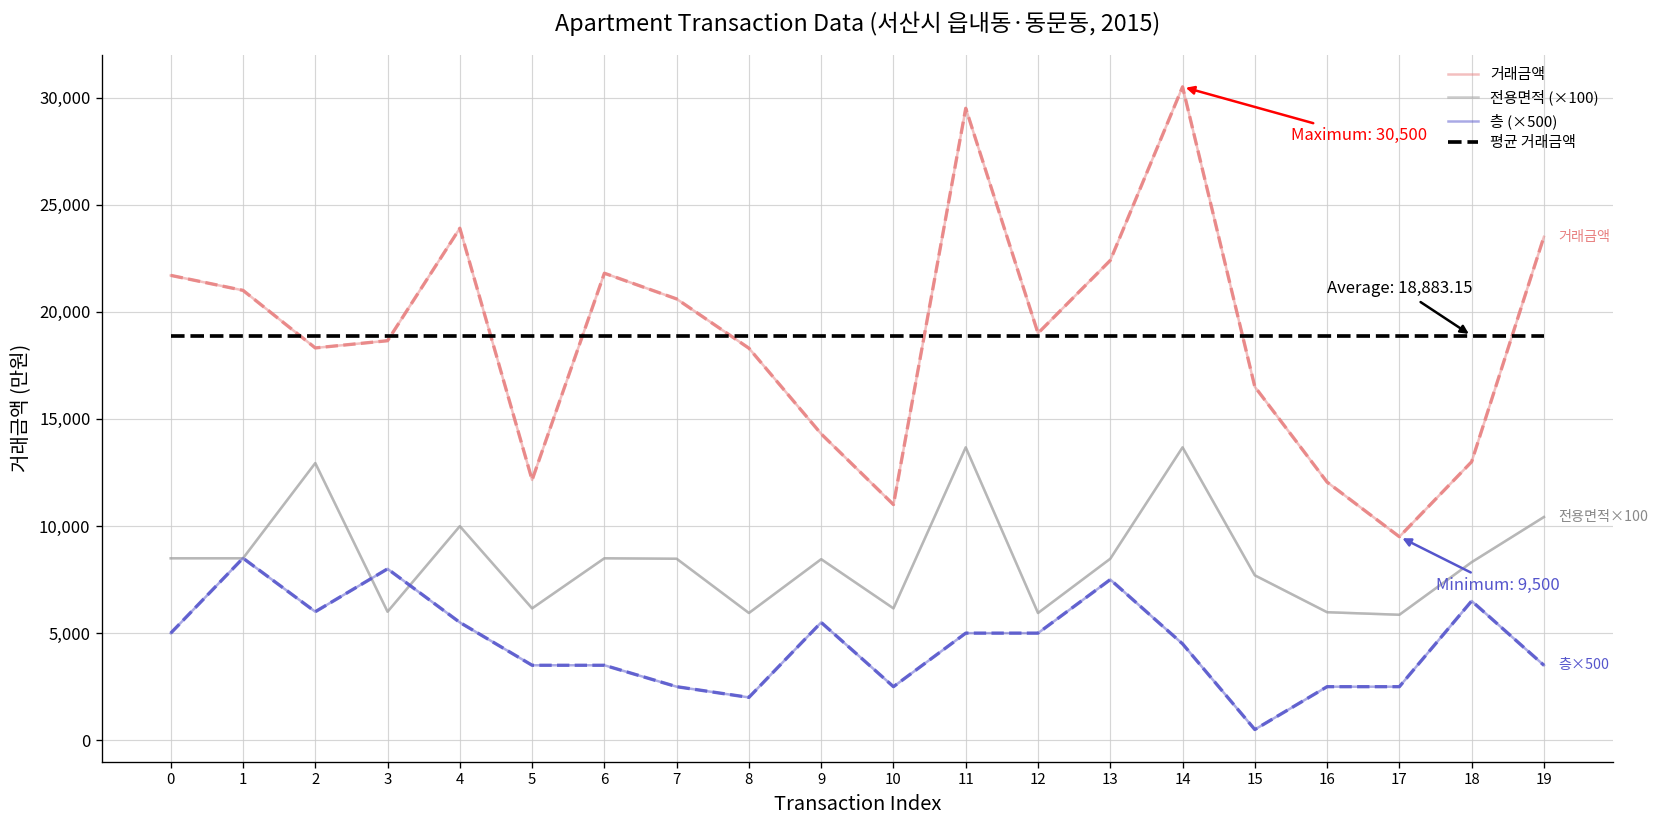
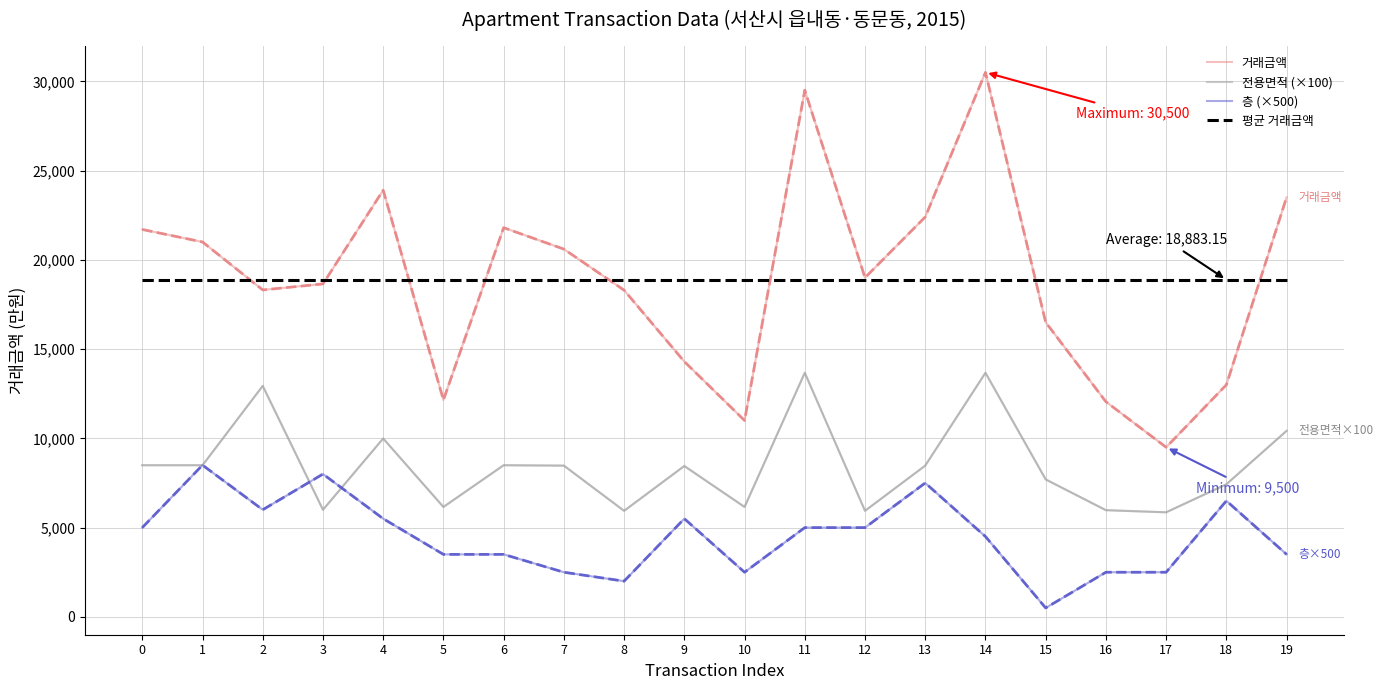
  {
    "거래금액": {
      "14": "30,500"
    },
    "전용면적 (×100)": {
      "0": "8,500",
      "2": "12,900",
      "3": "6,000",
      "4": "10,000",
      "5": "6,200",
      "6": "8,500",
      "7": "8,500",
      "8": "5,900",
      "9": "8,500",
      "10": "6,200",
      "11": "13,700",
      "12": "5,900",
      "13": "8,500",
      "14": "13,700",
      "15": "7,700",
      "16": "6,000",
      "17": "5,900",
-     "18": "8,300"
+     "18": "7,400"
    },
    "층 (×500)": {
      "0": "5,000",
      "2": "6,000",
      "3": "8,000",
      "4": "5,500",
      "5": "3,500",
      "6": "3,500",
      "7": "2,500",
      "8": "2,000",
      "9": "5,500",
      "10": "2,500",
      "11": "5,000",
      "12": "5,000",
      "13": "7,500",
      "14": "4,500",
      "15": "500",
      "16": "2,500",
      "17": "2,500",
      "18": "6,500"
    },
    "평균 거래금액": {
      "0": "18,900",
      "19": "18,900"
    }
  }
